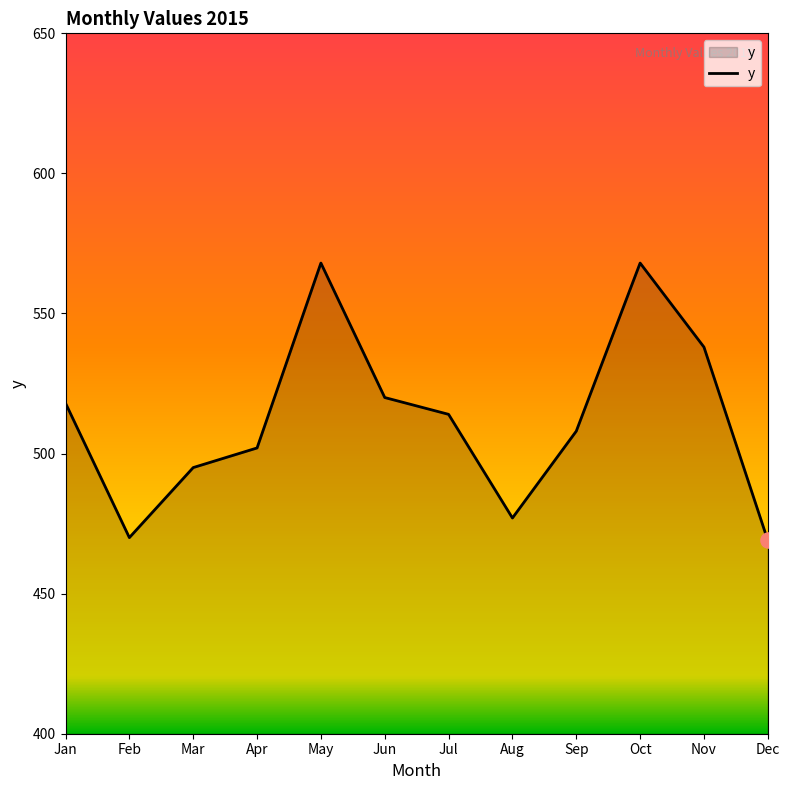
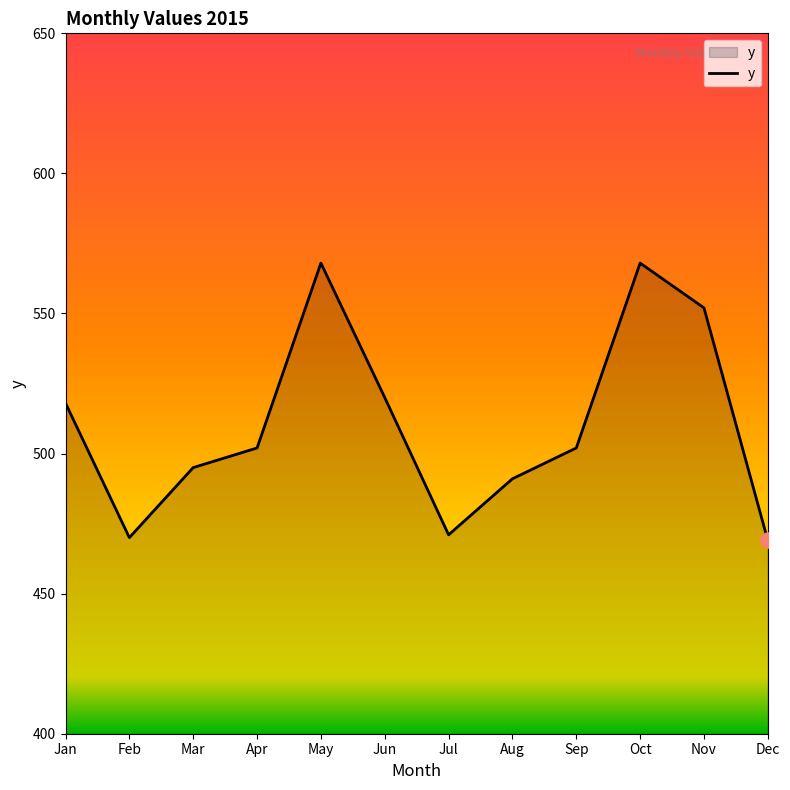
  {
    "y": {
      "Jan": 518,
      "Feb": 470,
      "Mar": 495,
      "Apr": 502,
      "May": 568,
      "Jun": 520,
-     "Jul": 514,
-     "Aug": 477,
-     "Sep": 508,
+     "Jul": 471,
+     "Aug": 491,
+     "Sep": 502,
      "Oct": 568,
-     "Nov": 538
+     "Nov": 552
    }
  }
